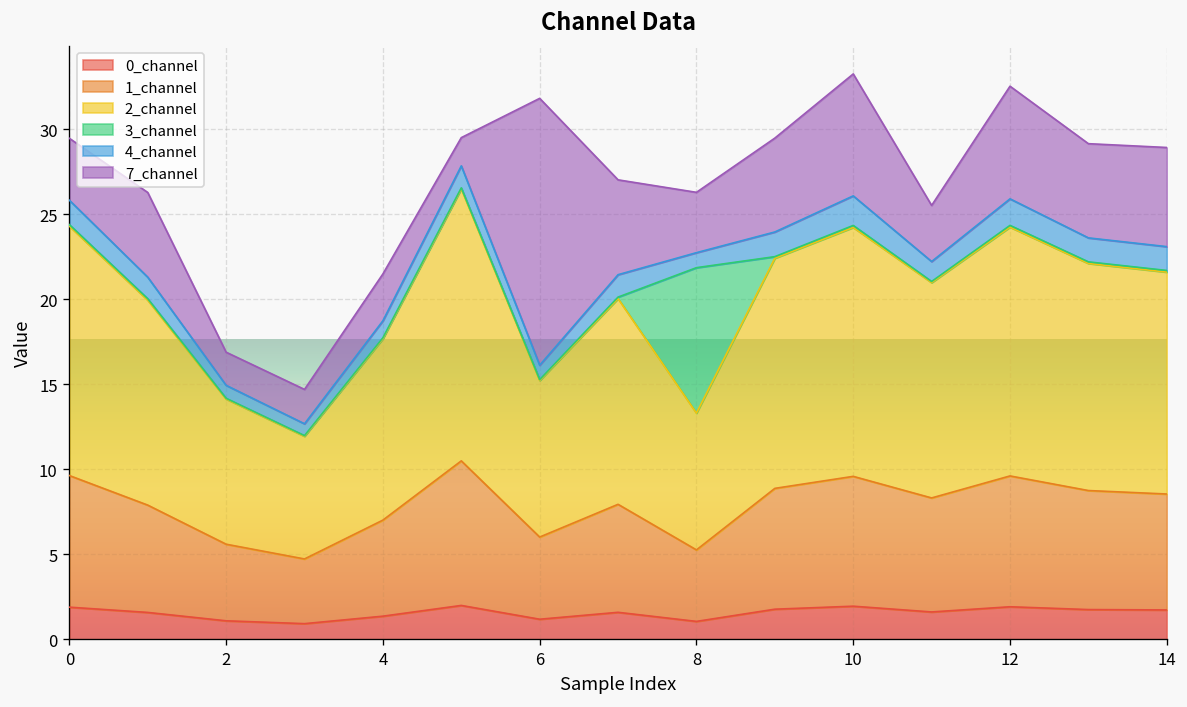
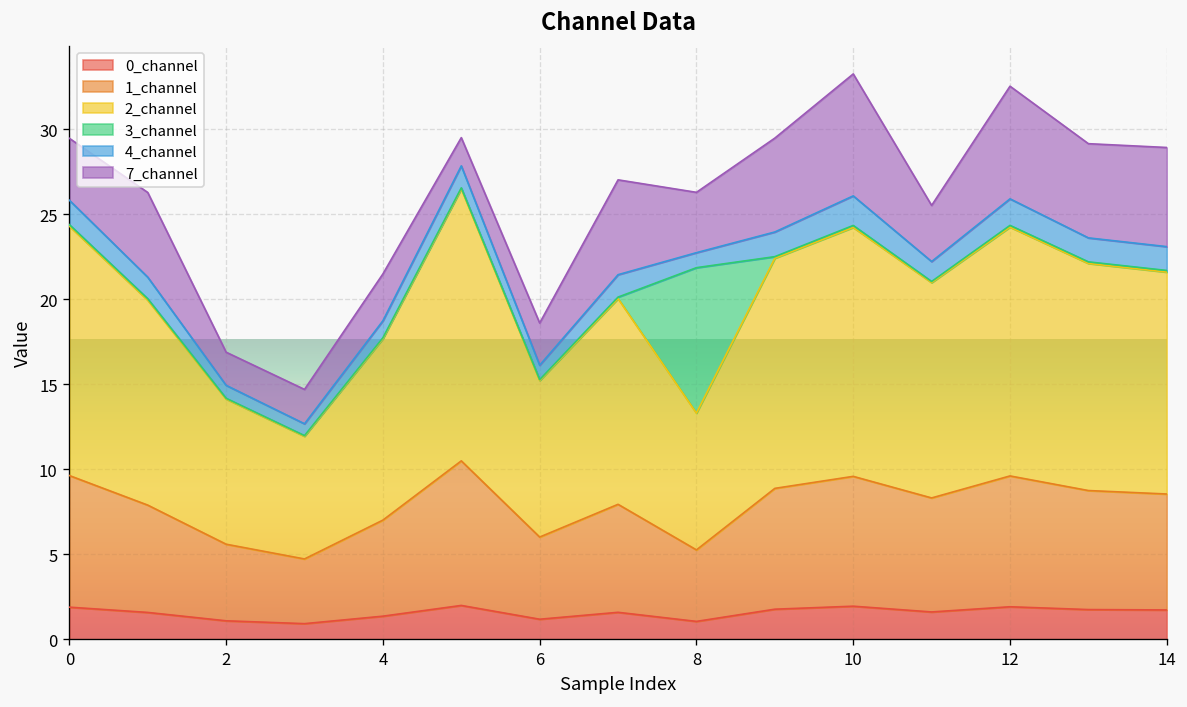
  {
    "2_channel": {
      "8": 8.0
    },
    "3_channel": {
      "8": 8.6
    },
    "4_channel": {
      "0": 1.4,
      "2": 0.8,
      "4": 1.0,
      "6": 0.9,
      "8": 0.9,
      "10": 1.7,
      "12": 1.6,
      "14": 1.4
    },
    "7_channel": {
      "0": 3.6,
      "2": 1.9,
      "4": 2.8,
-     "6": 15.7,
+     "6": 2.5,
      "8": 3.5,
      "10": 7.2,
      "12": 6.6,
      "14": 5.8
    }
  }
